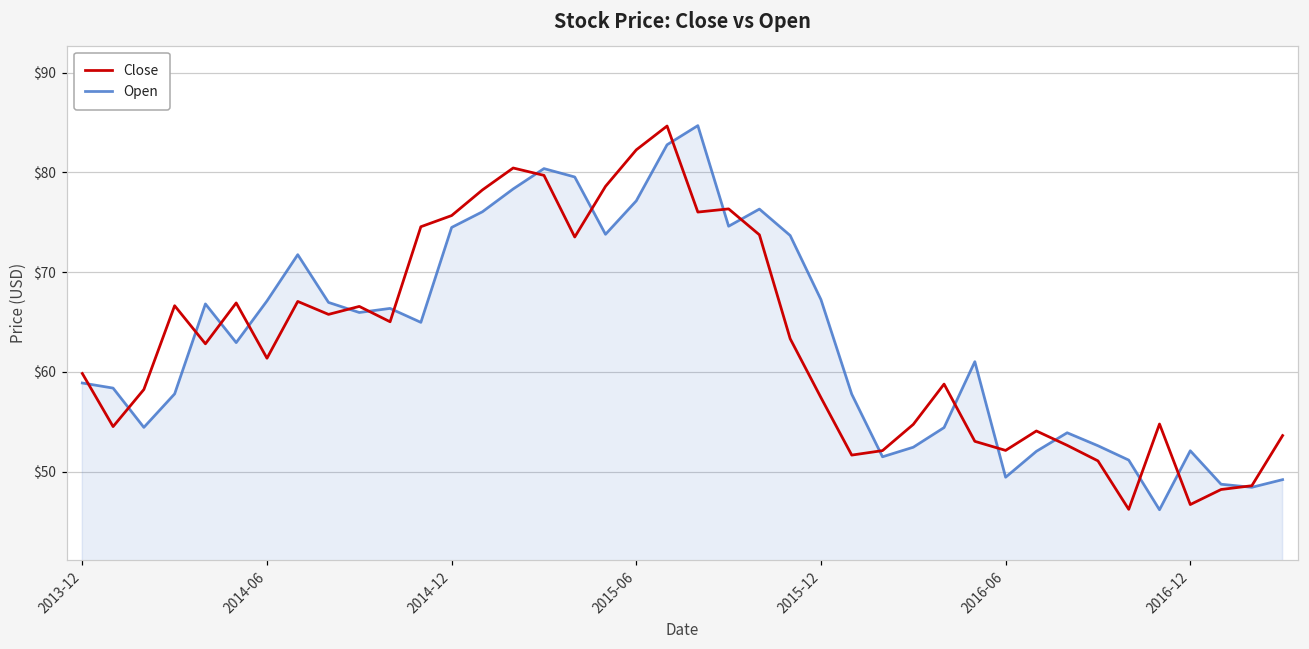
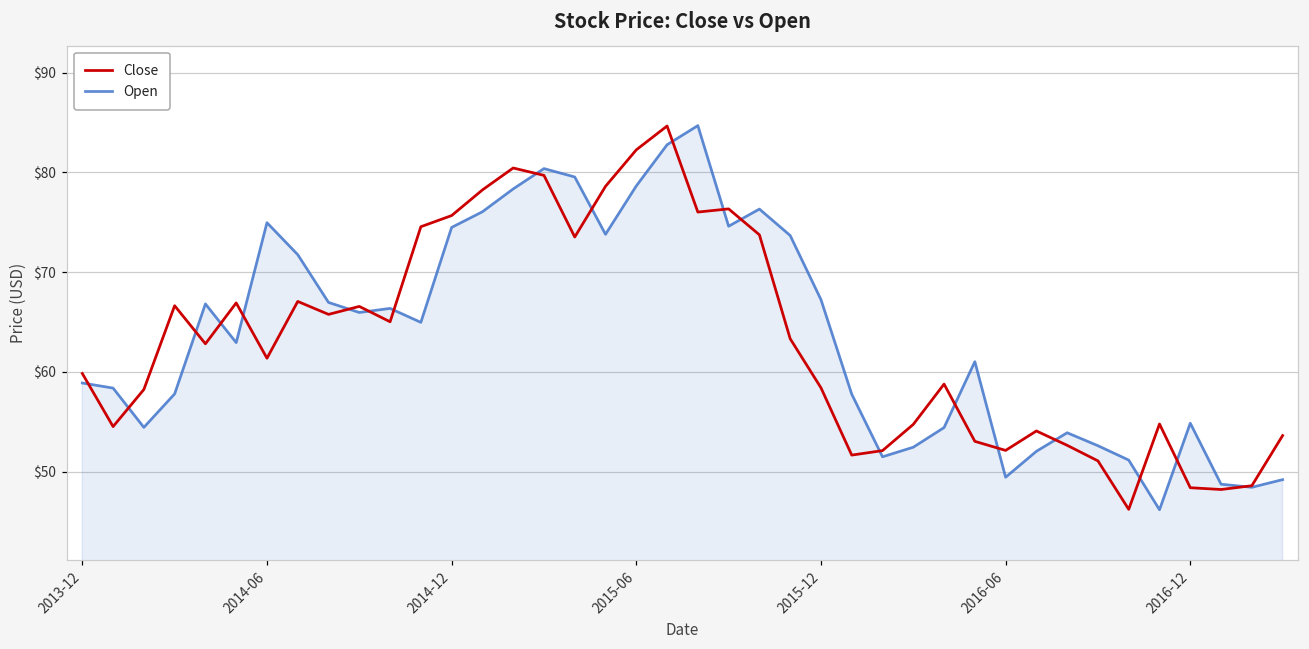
  {
    "Close": {
      "2013-12": "$60",
      "2014-06": "$61",
      "2014-12": "$76",
      "2015-06": "$82",
-     "2015-12": "$57",
+     "2015-12": "$58",
      "2016-06": "$52",
-     "2016-12": "$47"
+     "2016-12": "$48"
    },
    "Open": {
      "2013-12": "$59",
-     "2014-06": "$67",
+     "2014-06": "$75",
      "2014-12": "$74",
-     "2015-06": "$77",
+     "2015-06": "$79",
      "2015-12": "$67",
      "2016-06": "$49",
-     "2016-12": "$52"
+     "2016-12": "$55"
    }
  }
